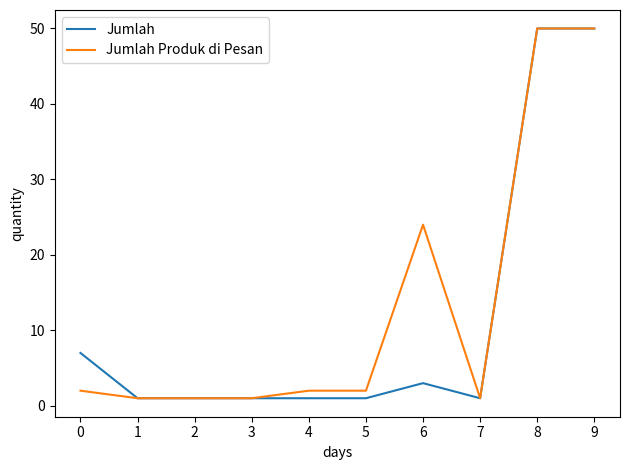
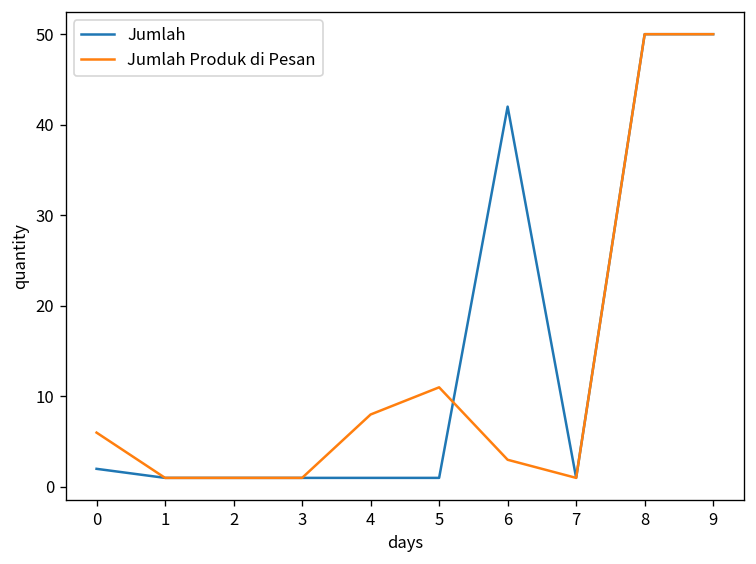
  {
    "Jumlah": {
-     "0": 7,
+     "0": 2,
      "4": 1,
      "5": 1,
-     "6": 3
+     "6": 42
    },
    "Jumlah Produk di Pesan": {
-     "0": 2,
-     "4": 2,
-     "5": 2,
-     "6": 24
+     "0": 6,
+     "4": 8,
+     "5": 11,
+     "6": 3
    }
  }
